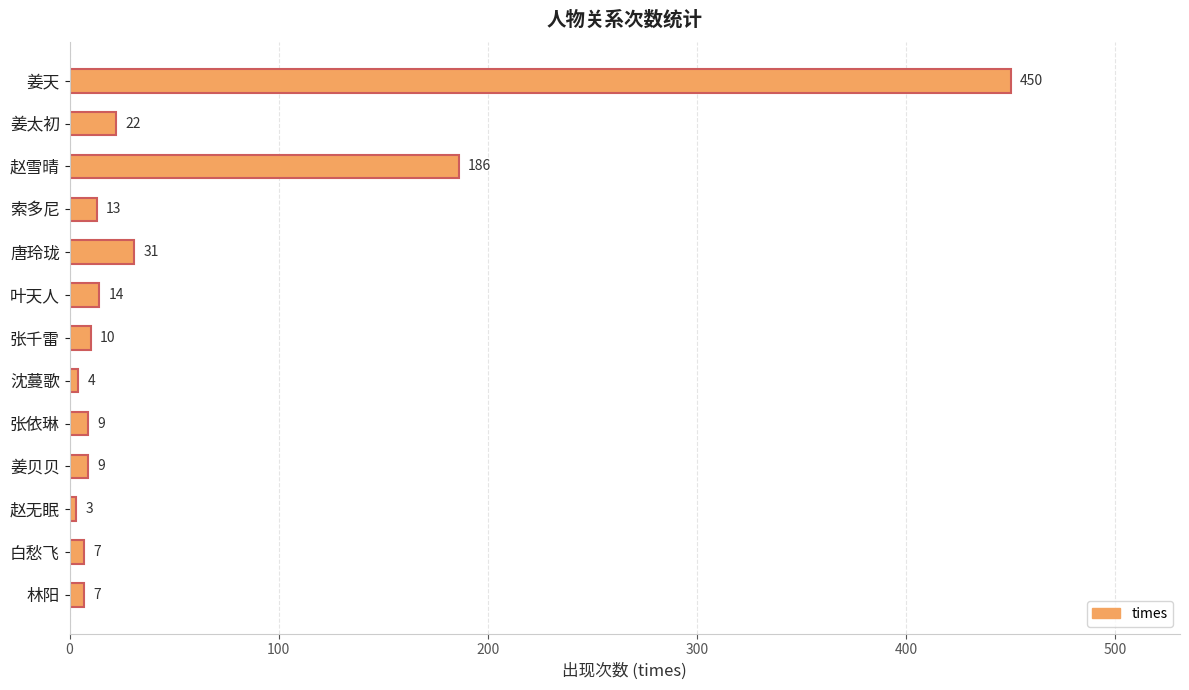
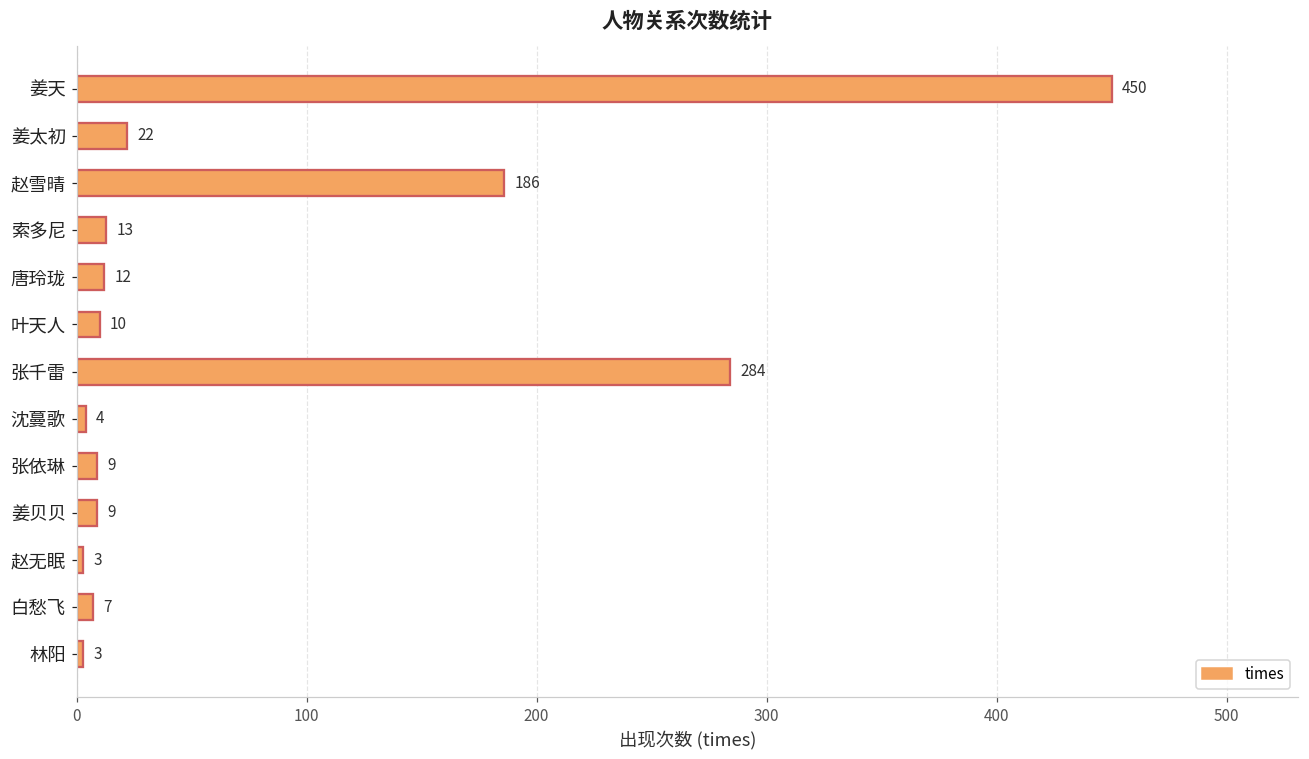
  {
    "姜天": 450,
    "姜太初": 22,
    "赵雪晴": 186,
    "索多尼": 13,
-   "唐玲珑": 31,
-   "叶天人": 14,
-   "张千雷": 10,
+   "唐玲珑": 12,
+   "叶天人": 10,
+   "张千雷": 284,
    "沈蔓歌": 4,
    "张依琳": 9,
    "姜贝贝": 9,
    "赵无眠": 3,
    "白愁飞": 7,
-   "林阳": 7
+   "林阳": 3
  }
